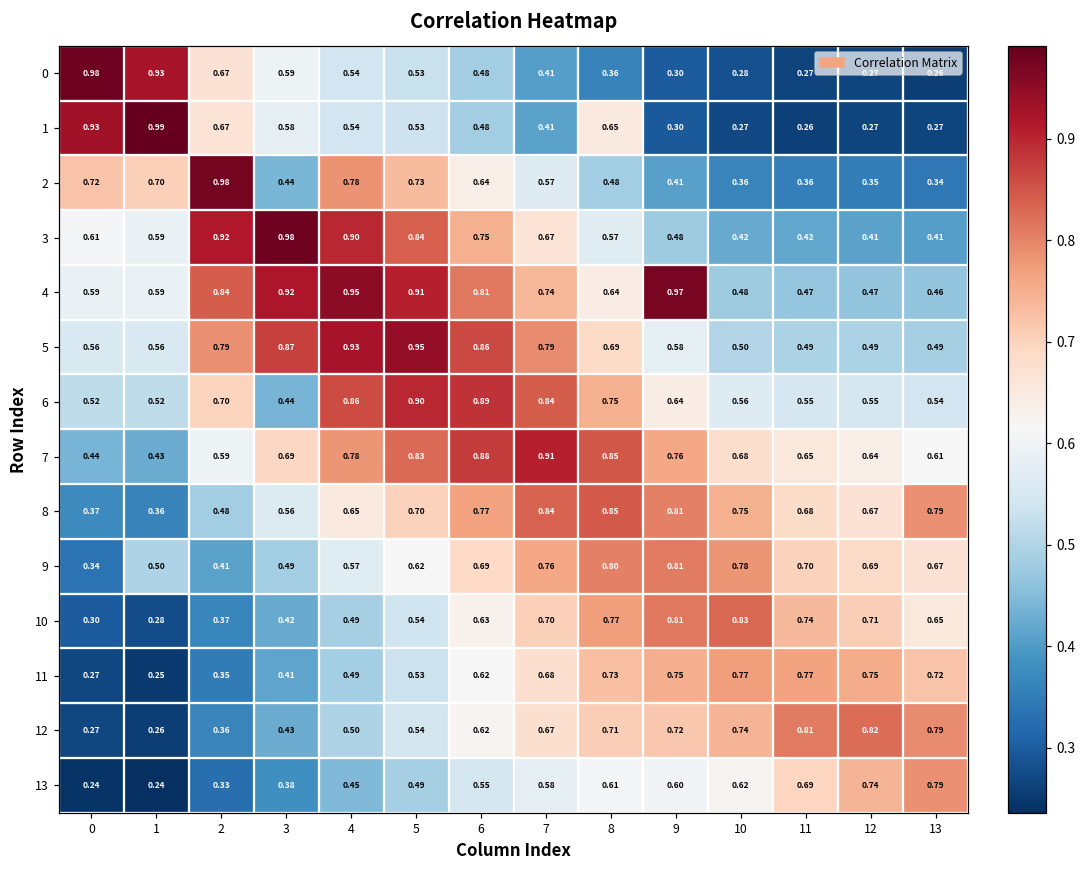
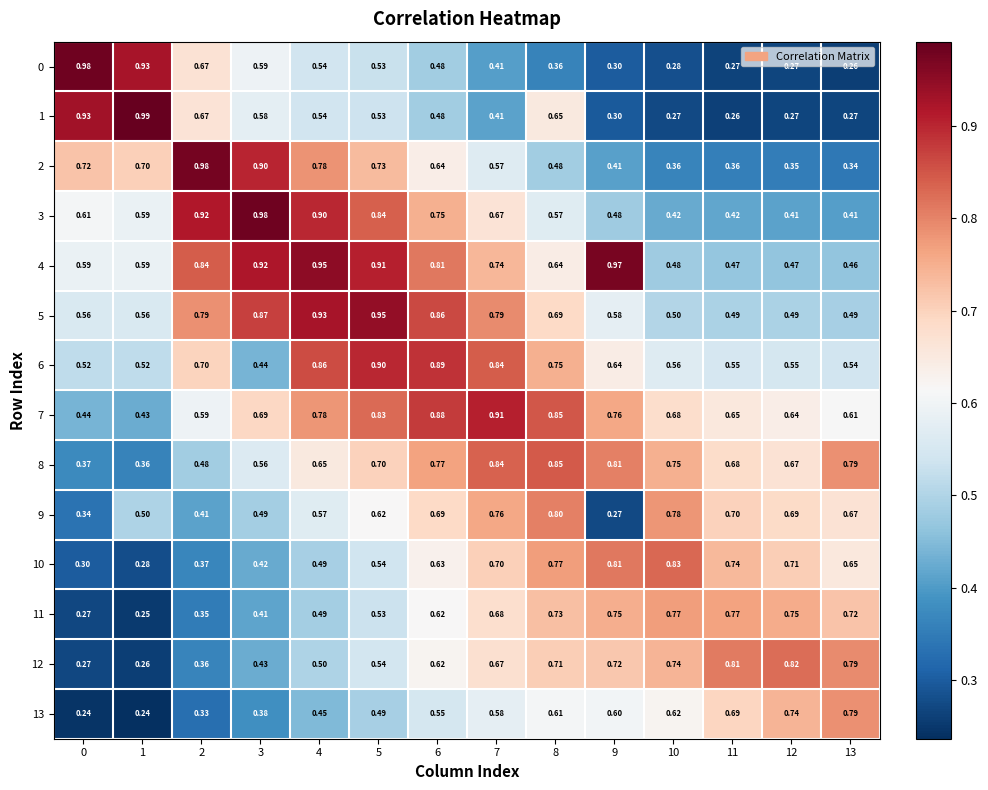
  {
    "0": {
      "0": 0.98,
      "1": 0.93,
      "2": 0.67,
      "3": 0.59,
      "4": 0.54,
      "5": 0.53,
      "6": 0.48,
      "7": 0.41,
      "8": 0.36,
      "9": 0.30,
      "10": 0.28,
      "11": 0.27
    },
    "1": {
      "0": 0.93,
      "1": 0.99,
      "2": 0.67,
      "3": 0.58,
      "4": 0.54,
      "5": 0.53,
      "6": 0.48,
      "7": 0.41,
      "8": 0.65,
      "9": 0.30,
      "10": 0.27,
      "11": 0.26,
      "12": 0.27,
      "13": 0.27
    },
    "2": {
      "0": 0.72,
      "1": 0.70,
      "2": 0.98,
-     "3": 0.44,
+     "3": 0.90,
      "4": 0.78,
      "5": 0.73,
      "6": 0.64,
      "7": 0.57,
      "8": 0.48,
      "9": 0.41,
      "10": 0.36,
      "11": 0.36,
      "12": 0.35,
      "13": 0.34
    },
    "3": {
      "0": 0.61,
      "1": 0.59,
      "2": 0.92,
      "3": 0.98,
      "4": 0.90,
      "5": 0.84,
      "6": 0.75,
      "7": 0.67,
      "8": 0.57,
      "9": 0.48,
      "10": 0.42,
      "11": 0.42,
      "12": 0.41,
      "13": 0.41
    },
    "4": {
      "0": 0.59,
      "1": 0.59,
      "2": 0.84,
      "3": 0.92,
      "4": 0.95,
      "5": 0.91,
      "6": 0.81,
      "7": 0.74,
      "8": 0.64,
      "9": 0.97,
      "10": 0.48,
      "11": 0.47,
      "12": 0.47,
      "13": 0.46
    },
    "5": {
      "0": 0.56,
      "1": 0.56,
      "2": 0.79,
      "3": 0.87,
      "4": 0.93,
      "5": 0.95,
      "6": 0.86,
      "7": 0.79,
      "8": 0.69,
      "9": 0.58,
      "10": 0.50,
      "11": 0.49,
      "12": 0.49,
      "13": 0.49
    },
    "6": {
      "0": 0.52,
      "1": 0.52,
      "2": 0.70,
      "3": 0.44,
      "4": 0.86,
      "5": 0.90,
      "6": 0.89,
      "7": 0.84,
      "8": 0.75,
      "9": 0.64,
      "10": 0.56,
      "11": 0.55,
      "12": 0.55,
      "13": 0.54
    },
    "7": {
      "0": 0.44,
      "1": 0.43,
      "2": 0.59,
      "3": 0.69,
      "4": 0.78,
      "5": 0.83,
      "6": 0.88,
      "7": 0.91,
      "8": 0.85,
      "9": 0.76,
      "10": 0.68,
      "11": 0.65,
      "12": 0.64,
      "13": 0.61
    },
    "8": {
      "0": 0.37,
      "1": 0.36,
      "2": 0.48,
      "3": 0.56,
      "4": 0.65,
      "5": 0.70,
      "6": 0.77,
      "7": 0.84,
      "8": 0.85,
      "9": 0.81,
      "10": 0.75,
      "11": 0.68,
      "12": 0.67,
      "13": 0.79
    },
    "9": {
      "0": 0.34,
      "1": 0.50,
      "2": 0.41,
      "3": 0.49,
      "4": 0.57,
      "5": 0.62,
      "6": 0.69,
      "7": 0.76,
      "8": 0.80,
-     "9": 0.81,
+     "9": 0.27,
      "10": 0.78,
      "11": 0.70,
      "12": 0.69,
      "13": 0.67
    },
    "10": {
      "0": 0.30,
      "1": 0.28,
      "2": 0.37,
      "3": 0.42,
      "4": 0.49,
      "5": 0.54,
      "6": 0.63,
      "7": 0.70,
      "8": 0.77,
      "9": 0.81,
      "10": 0.83,
      "11": 0.74,
      "12": 0.71,
      "13": 0.65
    },
    "11": {
      "0": 0.27,
      "1": 0.25,
      "2": 0.35,
      "3": 0.41,
      "4": 0.49,
      "5": 0.53,
      "6": 0.62,
      "7": 0.68,
      "8": 0.73,
      "9": 0.75,
      "10": 0.77,
      "11": 0.77,
      "12": 0.75,
      "13": 0.72
    },
    "12": {
      "0": 0.27,
      "1": 0.26,
      "2": 0.36,
      "3": 0.43,
      "4": 0.50,
      "5": 0.54,
      "6": 0.62,
      "7": 0.67,
      "8": 0.71,
      "9": 0.72,
      "10": 0.74,
      "11": 0.81,
      "12": 0.82,
      "13": 0.79
    },
    "13": {
      "0": 0.24,
      "1": 0.24,
      "2": 0.33,
      "3": 0.38,
      "4": 0.45,
      "5": 0.49,
      "6": 0.55,
      "7": 0.58,
      "8": 0.61,
      "9": 0.60,
      "10": 0.62,
      "11": 0.69,
      "12": 0.74,
      "13": 0.79
    }
  }
